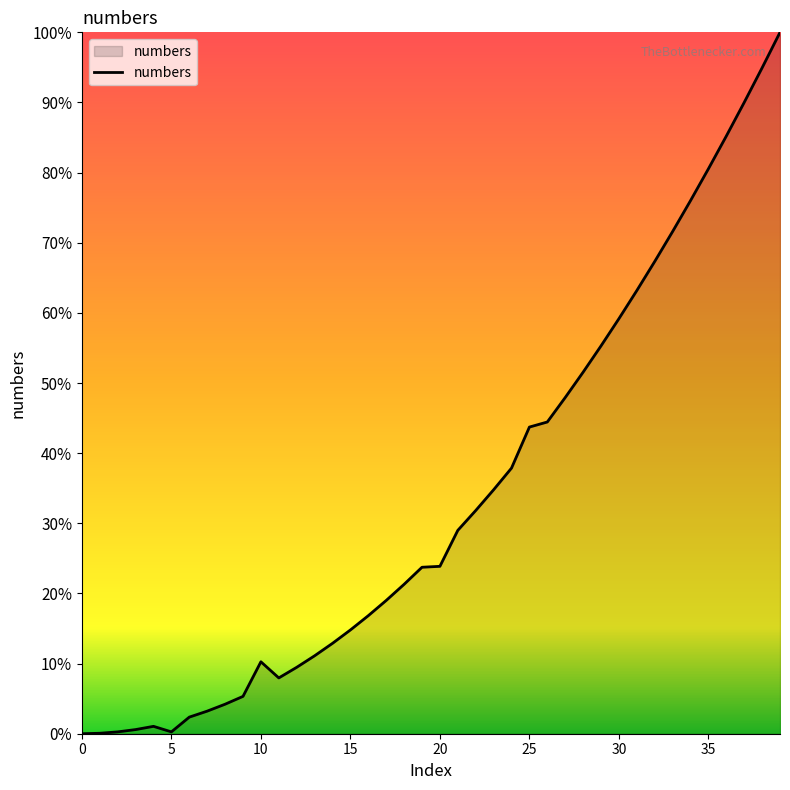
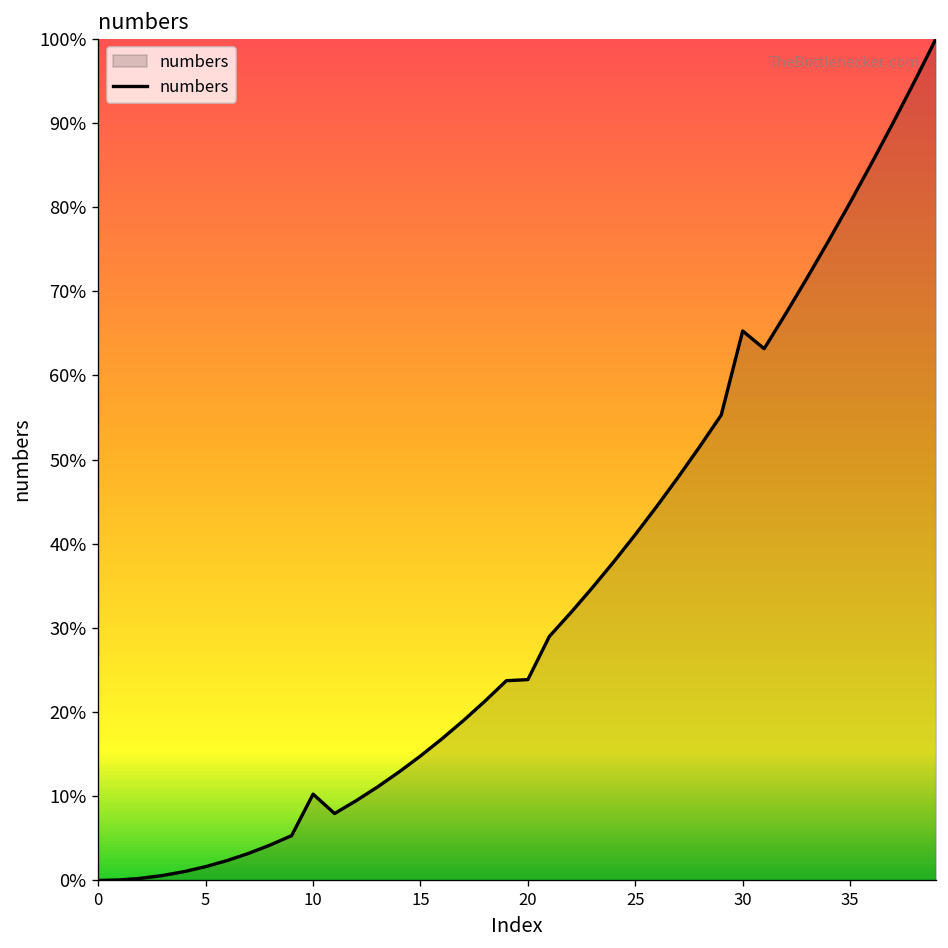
  {
    "0": "0%",
-   "5": "0%",
+   "5": "2%",
    "10": "10%",
    "15": "15%",
    "20": "24%",
-   "25": "44%",
-   "30": "59%",
+   "25": "41%",
+   "30": "65%",
    "35": "81%"
  }
